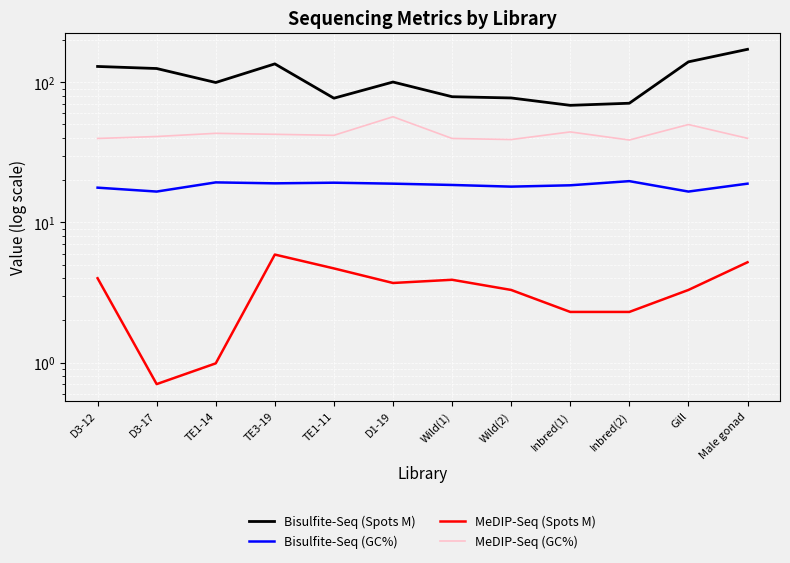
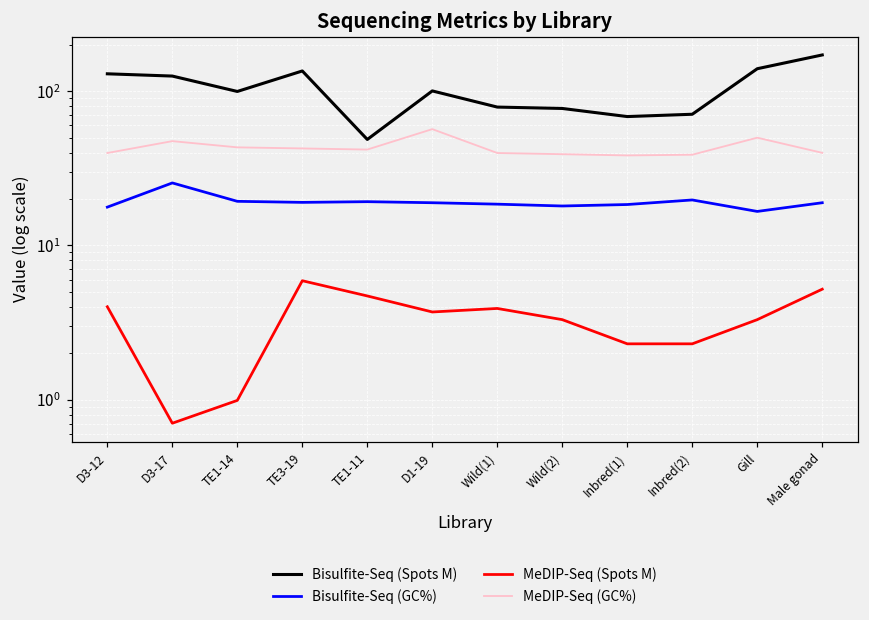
  {
    "Bisulfite-Seq (Spots M)": {
      "D3-12": 130,
      "D3-17": 130,
      "TE1-14": 100,
      "TE3-19": 140,
-     "TE1-11": 80,
+     "TE1-11": 49,
      "D1-19": 100,
      "Wild(1)": 80,
      "Wild(2)": 80,
      "Inbred(1)": 70,
      "Inbred(2)": 70,
      "Gill": 140,
      "Male gonad": 170
    },
    "Bisulfite-Seq (GC%)": {
      "D3-12": 18,
-     "D3-17": 17,
+     "D3-17": 25,
      "TE1-14": 19,
      "TE3-19": 19,
      "TE1-11": 19,
      "D1-19": 19,
      "Wild(1)": 19,
      "Wild(2)": 18,
      "Inbred(1)": 18,
      "Inbred(2)": 20,
      "Gill": 17,
      "Male gonad": 19
    },
    "MeDIP-Seq (Spots M)": {
      "D3-12": 4,
      "D3-17": 0.7,
      "TE1-14": 1,
      "TE3-19": 6,
      "TE1-11": 4.7,
      "D1-19": 3.7,
      "Wild(1)": 4,
      "Wild(2)": 3.3,
      "Inbred(1)": 2.3,
      "Inbred(2)": 2.3,
      "Gill": 3.3,
      "Male gonad": 5
    },
    "MeDIP-Seq (GC%)": {
      "D3-12": 40,
-     "D3-17": 41,
+     "D3-17": 47,
      "TE1-14": 43,
      "TE3-19": 43,
      "TE1-11": 42,
      "D1-19": 57,
      "Wild(1)": 40,
      "Wild(2)": 39,
-     "Inbred(1)": 44,
+     "Inbred(1)": 38,
      "Inbred(2)": 39,
      "Gill": 50,
      "Male gonad": 40
    }
  }
